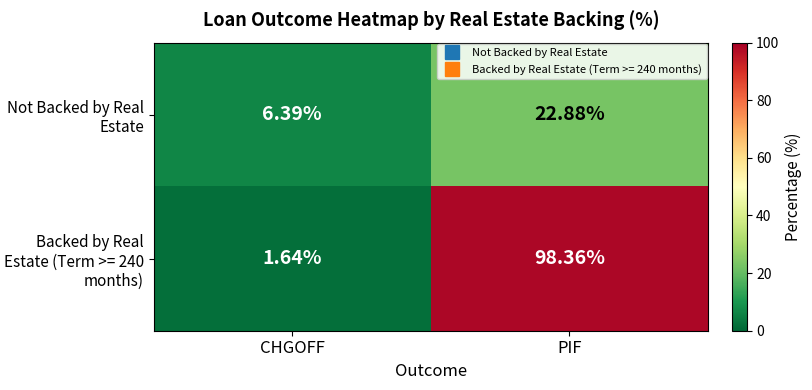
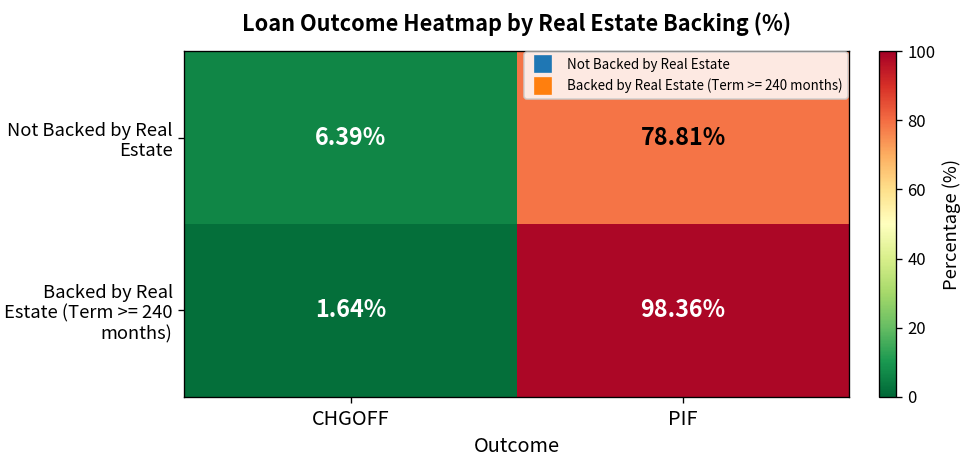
  {
    "Not Backed by Real Estate": {
      "CHGOFF": "6.39%",
-     "PIF": "22.88%"
+     "PIF": "78.81%"
    },
    "Backed by Real Estate (Term >= 240 months)": {
      "CHGOFF": "1.64%",
      "PIF": "98.36%"
    }
  }
